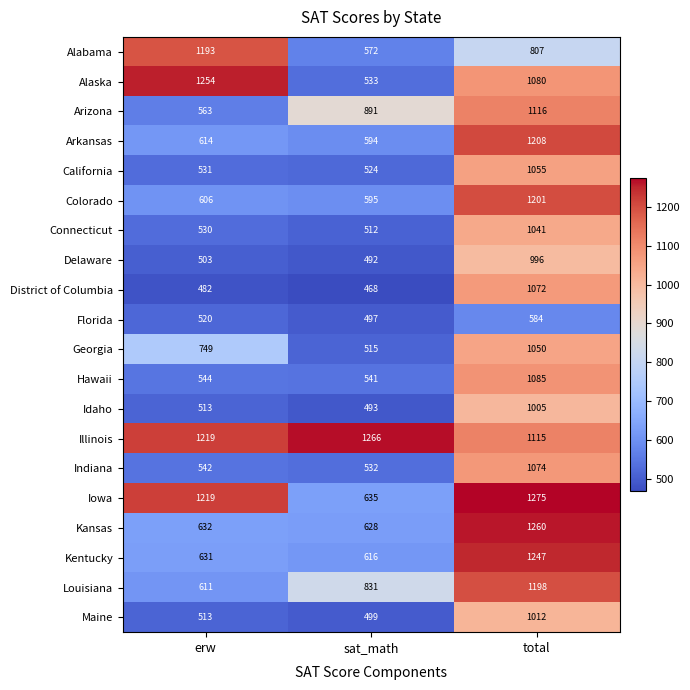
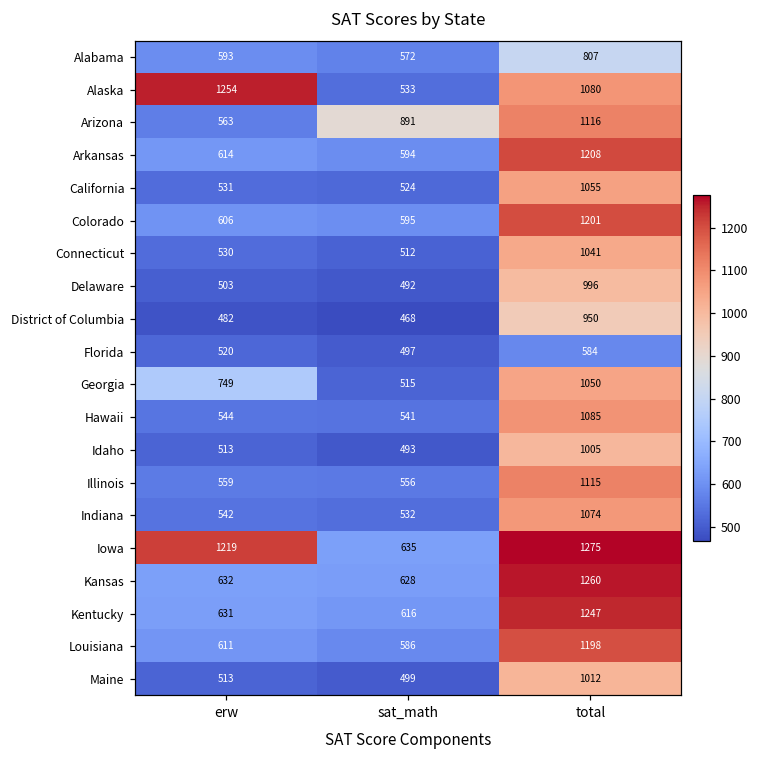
  {
    "Alabama": {
-     "erw": 1193,
+     "erw": 593,
      "sat_math": 572,
      "total": 807
    },
    "Alaska": {
      "erw": 1254,
      "sat_math": 533,
      "total": 1080
    },
    "Arizona": {
      "erw": 563,
      "sat_math": 891,
      "total": 1116
    },
    "Arkansas": {
      "erw": 614,
      "sat_math": 594,
      "total": 1208
    },
    "California": {
      "erw": 531,
      "sat_math": 524,
      "total": 1055
    },
    "Colorado": {
      "erw": 606,
      "sat_math": 595,
      "total": 1201
    },
    "Connecticut": {
      "erw": 530,
      "sat_math": 512,
      "total": 1041
    },
    "Delaware": {
      "erw": 503,
      "sat_math": 492,
      "total": 996
    },
    "District of Columbia": {
      "erw": 482,
      "sat_math": 468,
-     "total": 1072
+     "total": 950
    },
    "Florida": {
      "erw": 520,
      "sat_math": 497,
      "total": 584
    },
    "Georgia": {
      "erw": 749,
      "sat_math": 515,
      "total": 1050
    },
    "Hawaii": {
      "erw": 544,
      "sat_math": 541,
      "total": 1085
    },
    "Idaho": {
      "erw": 513,
      "sat_math": 493,
      "total": 1005
    },
    "Illinois": {
-     "erw": 1219,
-     "sat_math": 1266,
+     "erw": 559,
+     "sat_math": 556,
      "total": 1115
    },
    "Indiana": {
      "erw": 542,
      "sat_math": 532,
      "total": 1074
    },
    "Iowa": {
      "erw": 1219,
      "sat_math": 635,
      "total": 1275
    },
    "Kansas": {
      "erw": 632,
      "sat_math": 628,
      "total": 1260
    },
    "Kentucky": {
      "erw": 631,
      "sat_math": 616,
      "total": 1247
    },
    "Louisiana": {
      "erw": 611,
-     "sat_math": 831,
+     "sat_math": 586,
      "total": 1198
    },
    "Maine": {
      "erw": 513,
      "sat_math": 499,
      "total": 1012
    }
  }
